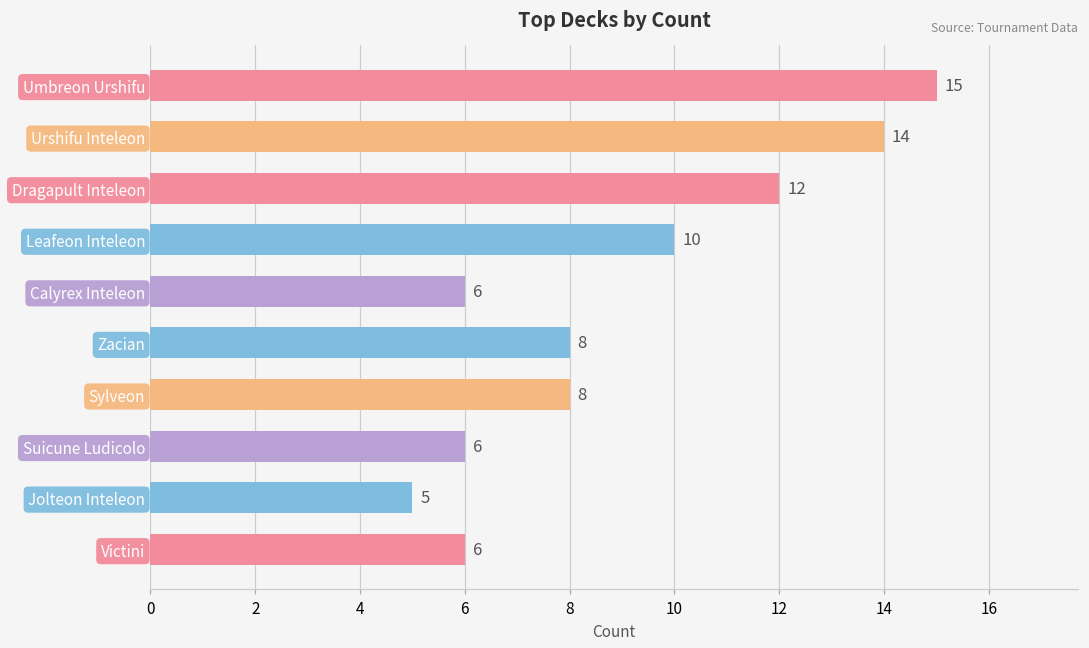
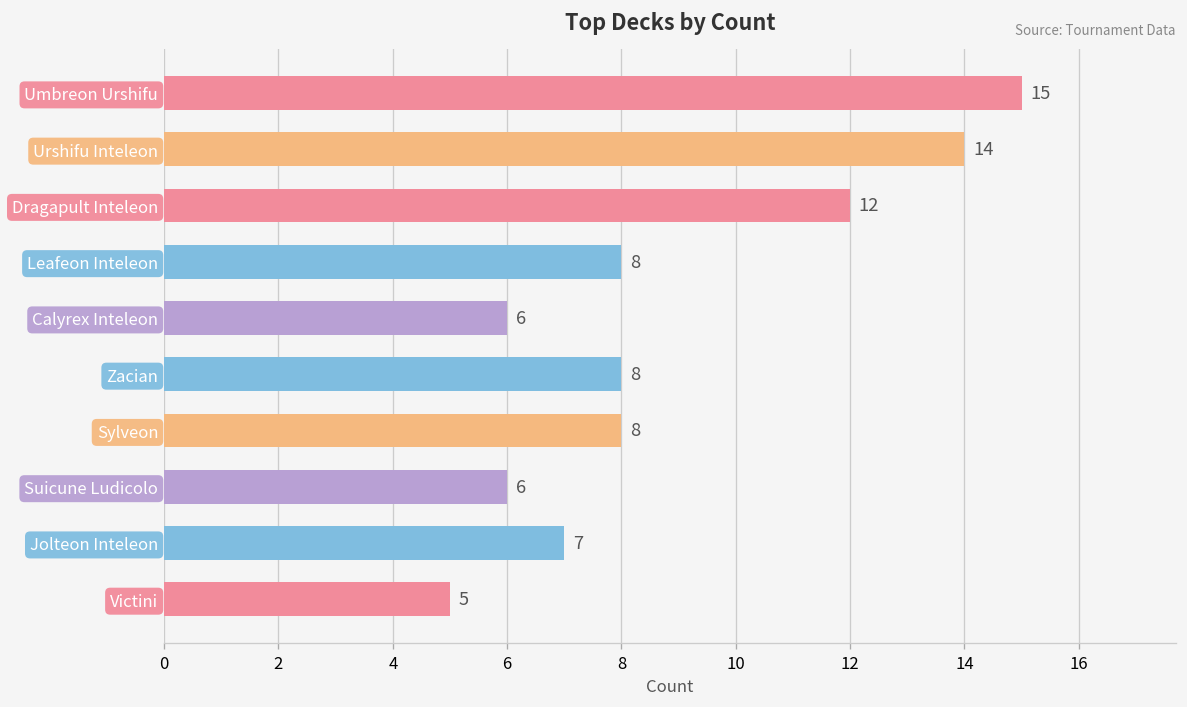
  {
    "Umbreon Urshifu": 15,
    "Urshifu Inteleon": 14,
    "Dragapult Inteleon": 12,
-   "Leafeon Inteleon": 10,
+   "Leafeon Inteleon": 8,
    "Calyrex Inteleon": 6,
    "Zacian": 8,
    "Sylveon": 8,
    "Suicune Ludicolo": 6,
-   "Jolteon Inteleon": 5,
-   "Victini": 6
+   "Jolteon Inteleon": 7,
+   "Victini": 5
  }
